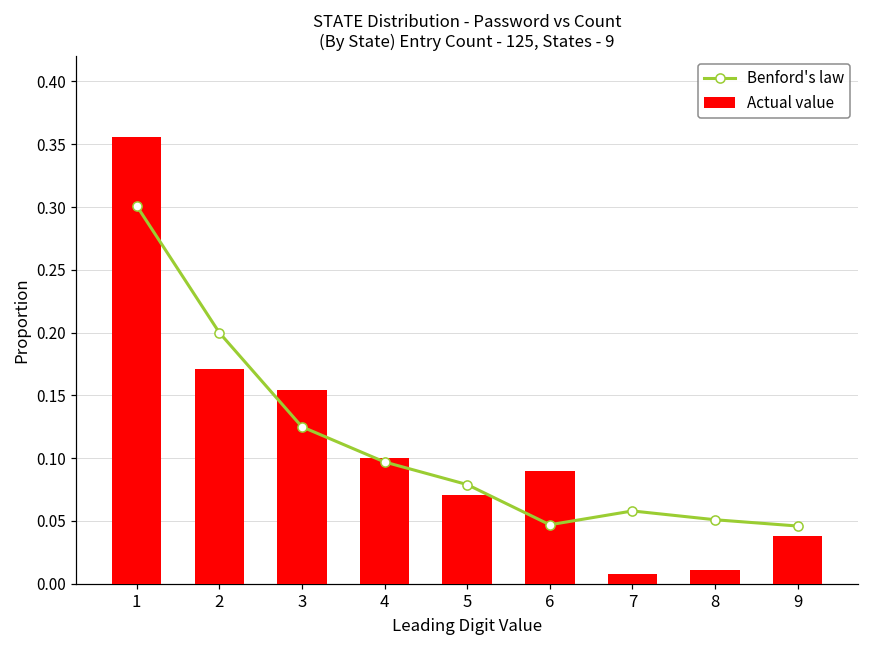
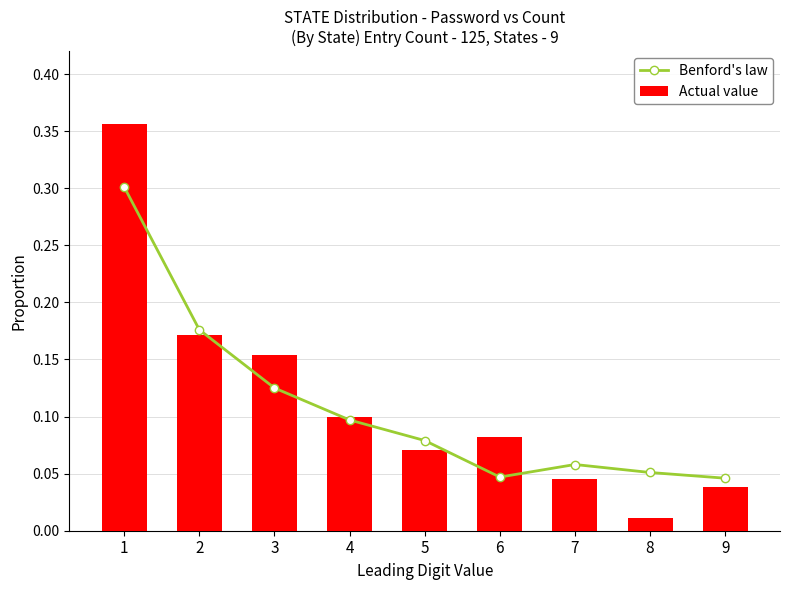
  {
    "Benford's law": {
      "1": 0.301,
-     "2": 0.200,
+     "2": 0.176,
      "3": 0.125,
      "4": 0.097,
      "5": 0.079,
      "6": 0.047,
      "7": 0.058,
      "8": 0.051,
      "9": 0.046
    },
    "Actual value": {
      "1": 0.356,
      "2": 0.171,
      "3": 0.154,
      "4": 0.100,
      "5": 0.071,
-     "6": 0.090,
-     "7": 0.008,
+     "6": 0.082,
+     "7": 0.045,
      "8": 0.011,
      "9": 0.038
    }
  }
